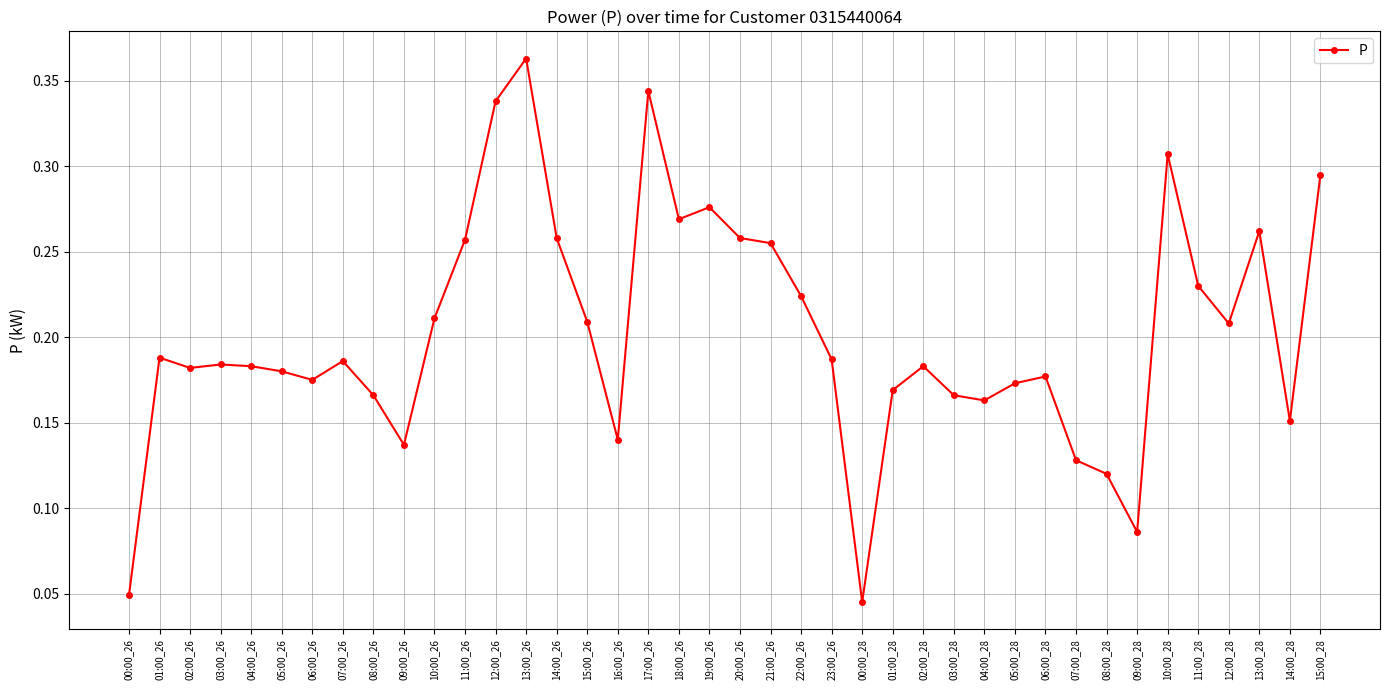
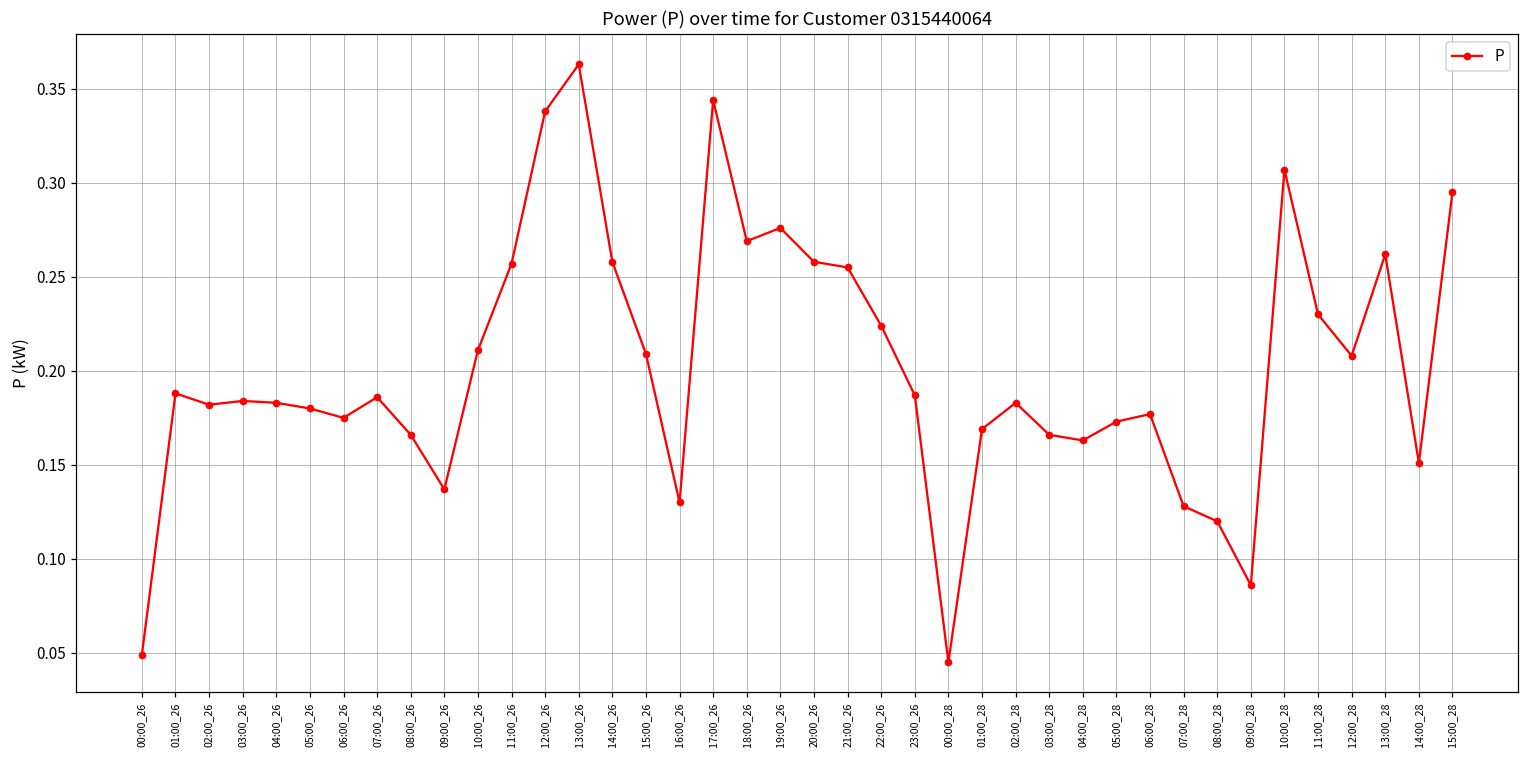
  {
    "00:00_26": 0.05,
    "01:00_26": 0.188,
    "02:00_26": 0.182,
    "03:00_26": 0.184,
    "04:00_26": 0.183,
    "05:00_26": 0.18,
    "06:00_26": 0.175,
    "07:00_26": 0.186,
    "08:00_26": 0.166,
    "09:00_26": 0.137,
    "10:00_26": 0.21,
    "11:00_26": 0.257,
    "12:00_26": 0.338,
    "13:00_26": 0.363,
    "14:00_26": 0.258,
    "15:00_26": 0.21,
-   "16:00_26": 0.14,
+   "16:00_26": 0.13,
    "17:00_26": 0.344,
    "18:00_26": 0.27,
    "19:00_26": 0.276,
    "20:00_26": 0.258,
    "21:00_26": 0.255,
    "22:00_26": 0.224,
    "23:00_26": 0.187,
    "00:00_28": 0.045,
    "01:00_28": 0.17,
    "02:00_28": 0.183,
    "03:00_28": 0.166,
    "04:00_28": 0.163,
    "05:00_28": 0.173,
    "06:00_28": 0.177,
    "07:00_28": 0.128,
    "08:00_28": 0.12,
    "09:00_28": 0.086,
    "10:00_28": 0.307,
    "11:00_28": 0.23,
    "12:00_28": 0.208,
    "13:00_28": 0.262,
    "14:00_28": 0.15,
    "15:00_28": 0.295
  }
